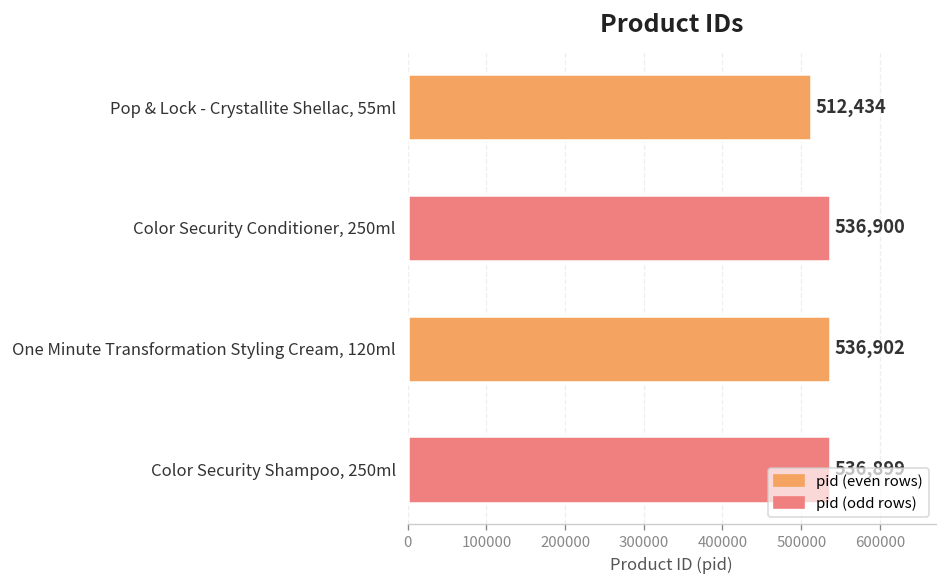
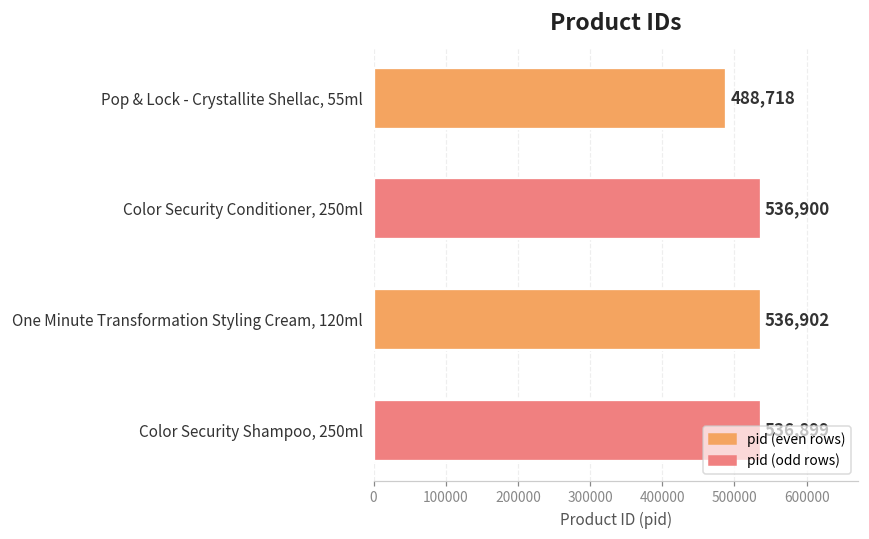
  {
-   "Pop & Lock - Crystallite Shellac, 55ml": "512,434",
+   "Pop & Lock - Crystallite Shellac, 55ml": "488,718",
    "Color Security Conditioner, 250ml": "536,900",
    "One Minute Transformation Styling Cream, 120ml": "536,902"
  }
